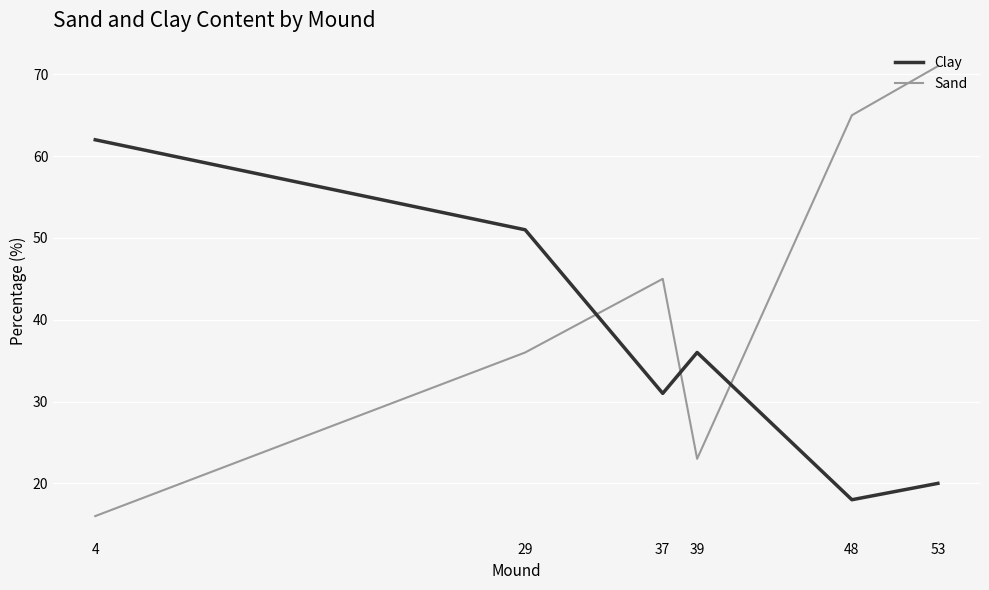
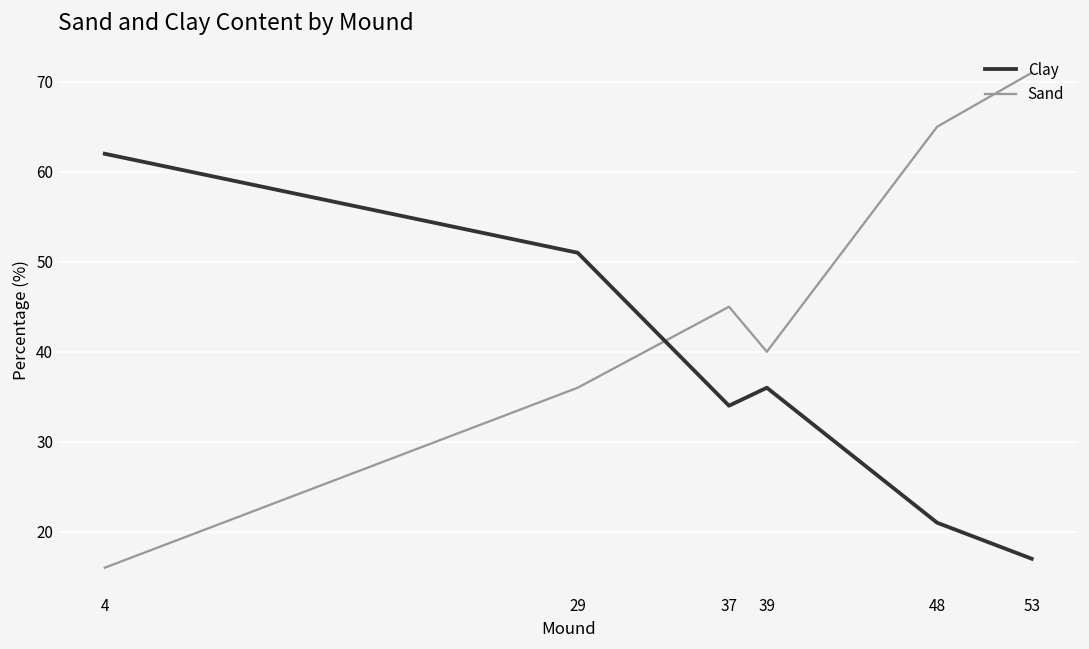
  {
    "Clay": {
      "4": 62,
      "29": 51,
-     "37": 31,
+     "37": 34,
      "39": 36,
-     "48": 18,
-     "53": 20
+     "48": 21,
+     "53": 17
    },
    "Sand": {
      "4": 16,
      "29": 36,
      "37": 45,
-     "39": 23,
+     "39": 40,
      "48": 65,
      "53": 71
    }
  }
